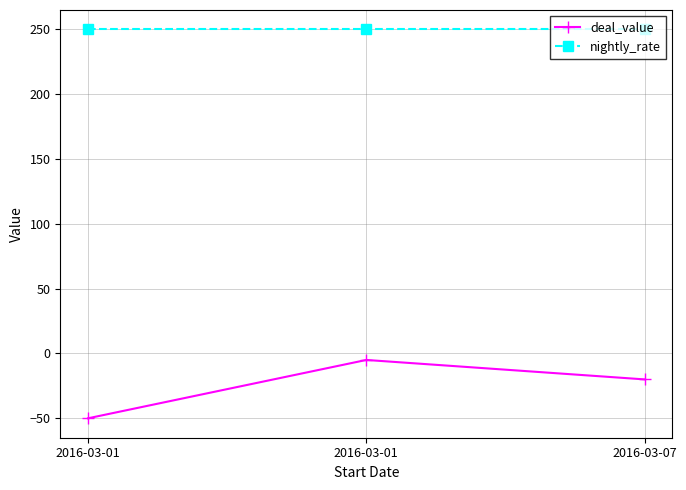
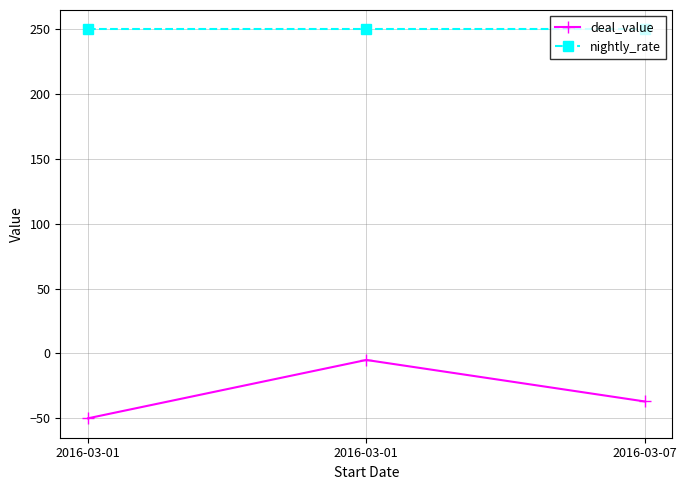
  {
    "deal_value": {
-     "2016-03-07": -20
+     "2016-03-07": -37
    }
  }
